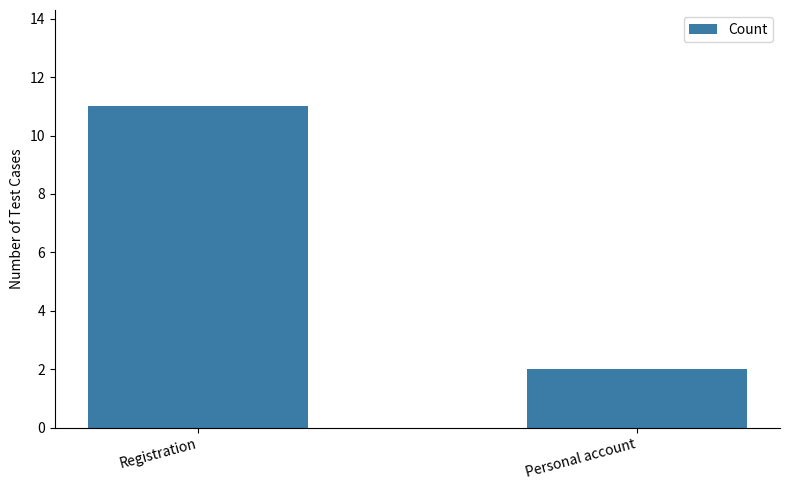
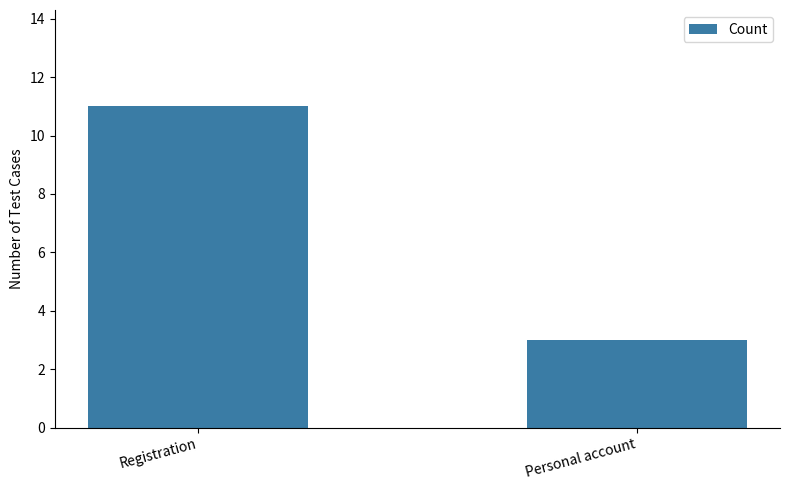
  {
    "Registration": 11,
-   "Personal account": 2
+   "Personal account": 3
  }
